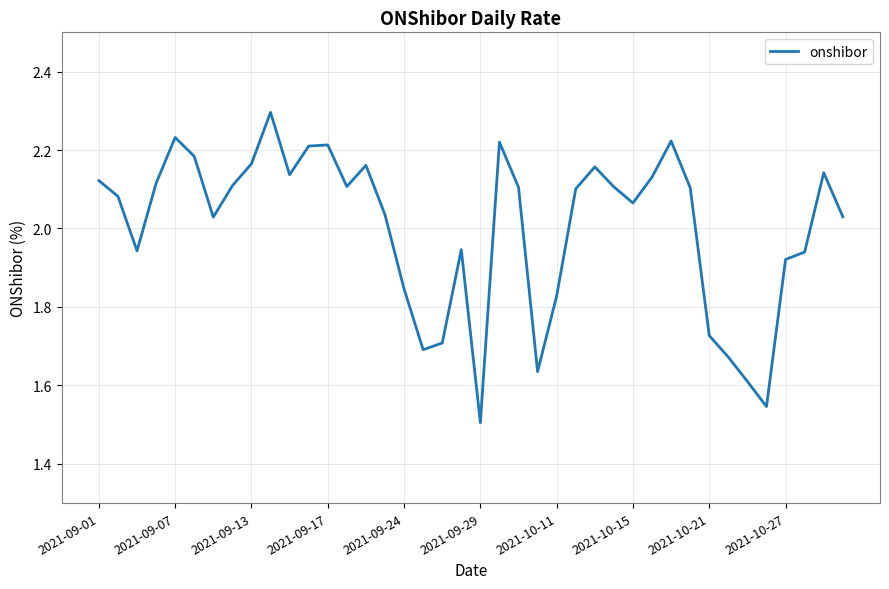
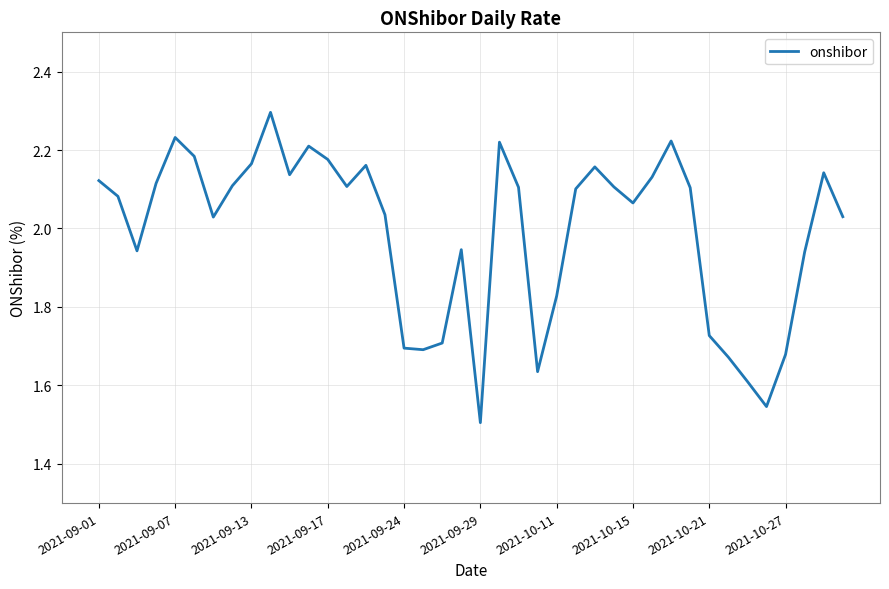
  {
    "2021-09-01": 2.12,
    "2021-09-07": 2.23,
    "2021-09-13": 2.17,
-   "2021-09-17": 2.21,
-   "2021-09-24": 1.85,
+   "2021-09-17": 2.18,
+   "2021-09-24": 1.70,
    "2021-09-29": 1.51,
    "2021-10-11": 1.83,
    "2021-10-15": 2.07,
    "2021-10-21": 1.73,
-   "2021-10-27": 1.92
+   "2021-10-27": 1.68
  }
